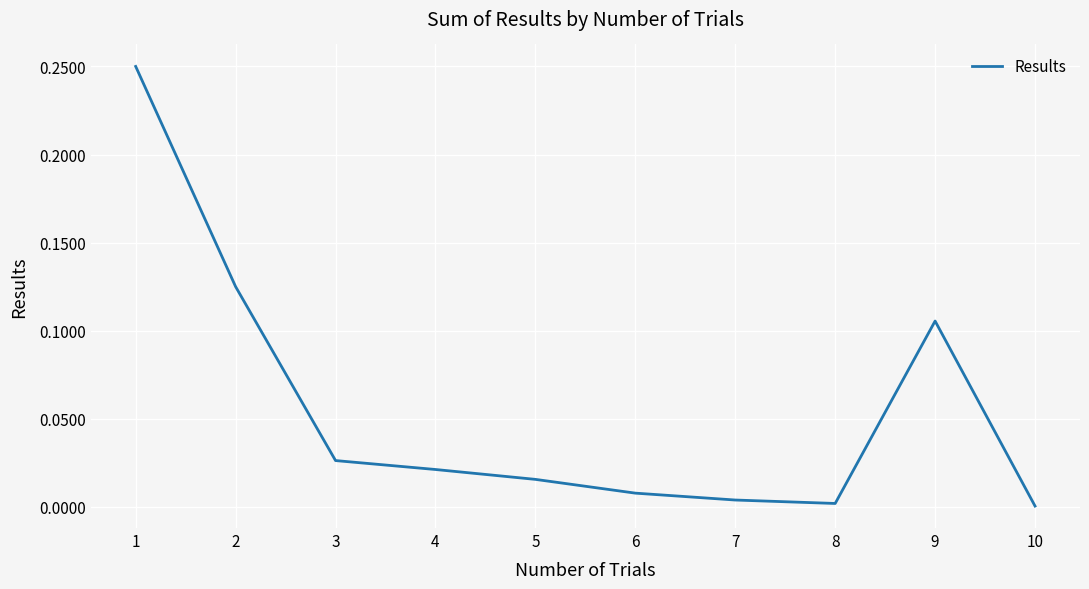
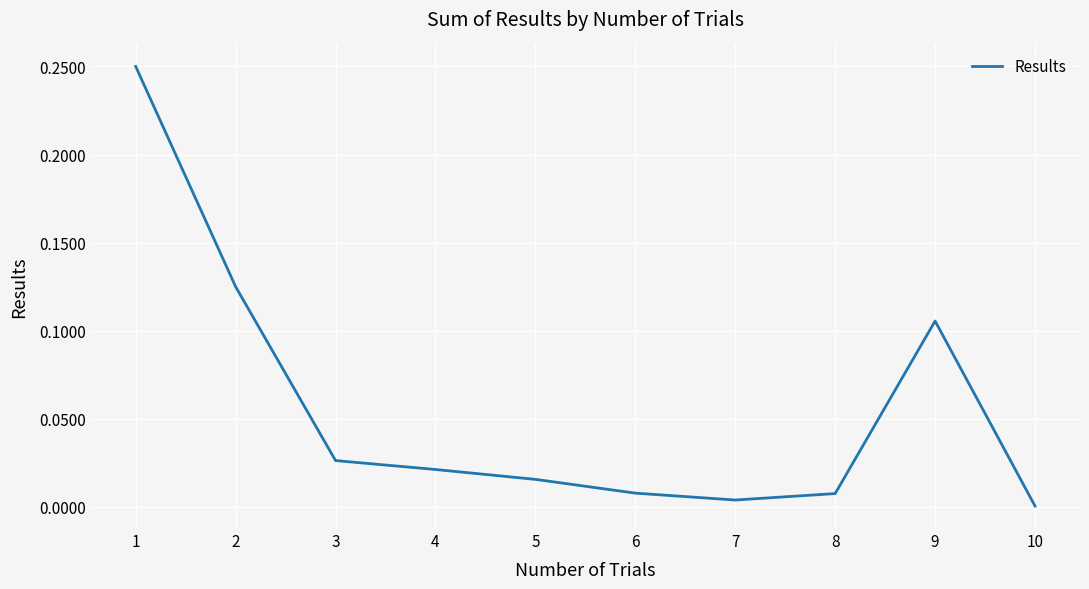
  {
    "1": 0.250,
    "2": 0.125,
    "3": 0.026,
    "4": 0.021,
    "5": 0.016,
    "6": 0.008,
    "7": 0.004,
-   "8": 0.002,
+   "8": 0.008,
    "9": 0.105,
    "10": 0.000
  }
